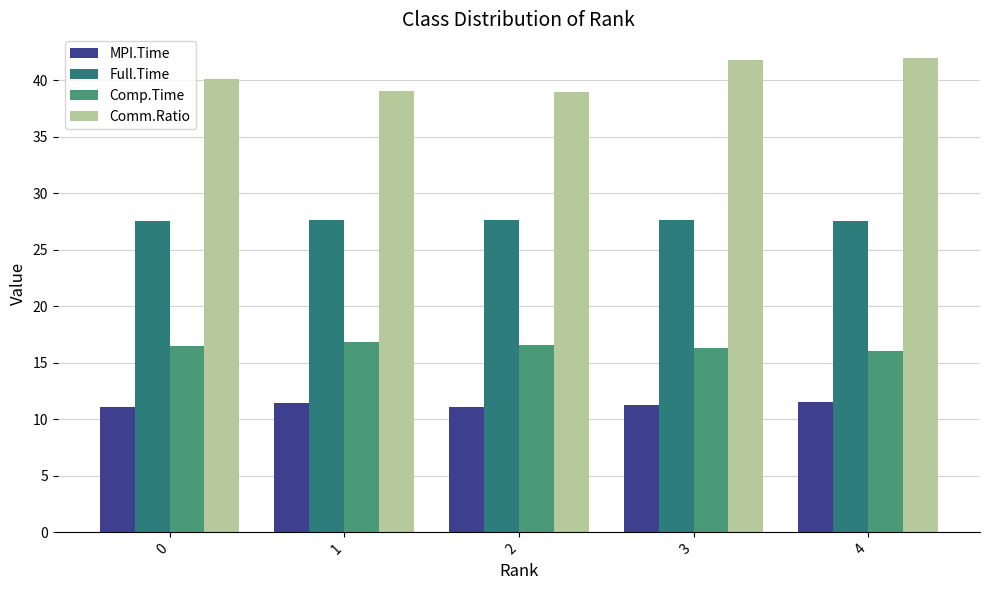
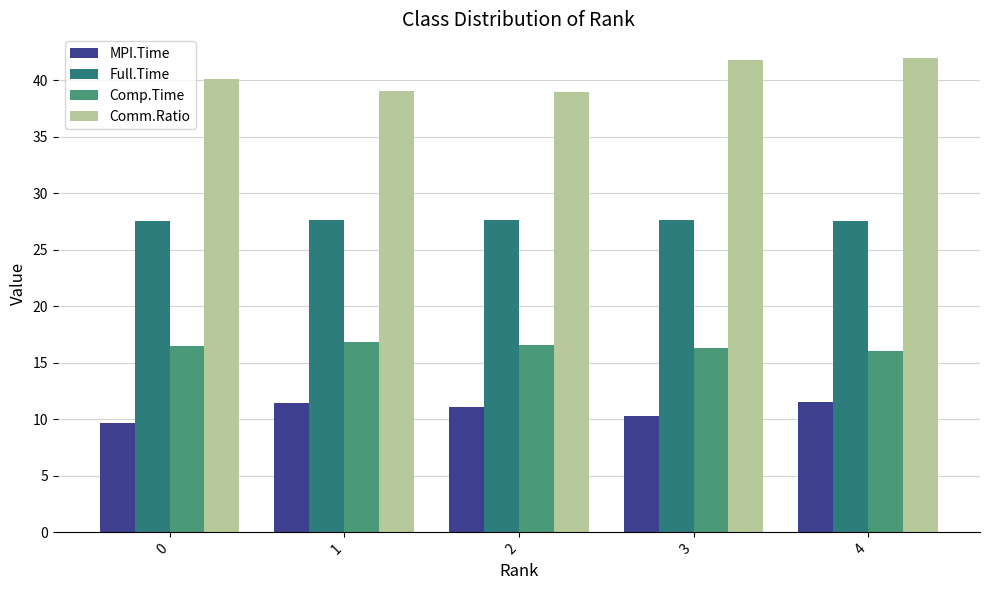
  {
    "MPI.Time": {
-     "0": 11.1,
+     "0": 9.7,
      "1": 11.5,
      "2": 11.1,
-     "3": 11.3,
+     "3": 10.3,
      "4": 11.6
    },
    "Comm.Ratio": {
      "0": 40.1,
      "1": 39.0,
      "2": 39.0,
      "3": 41.8,
      "4": 42.0
    }
  }
